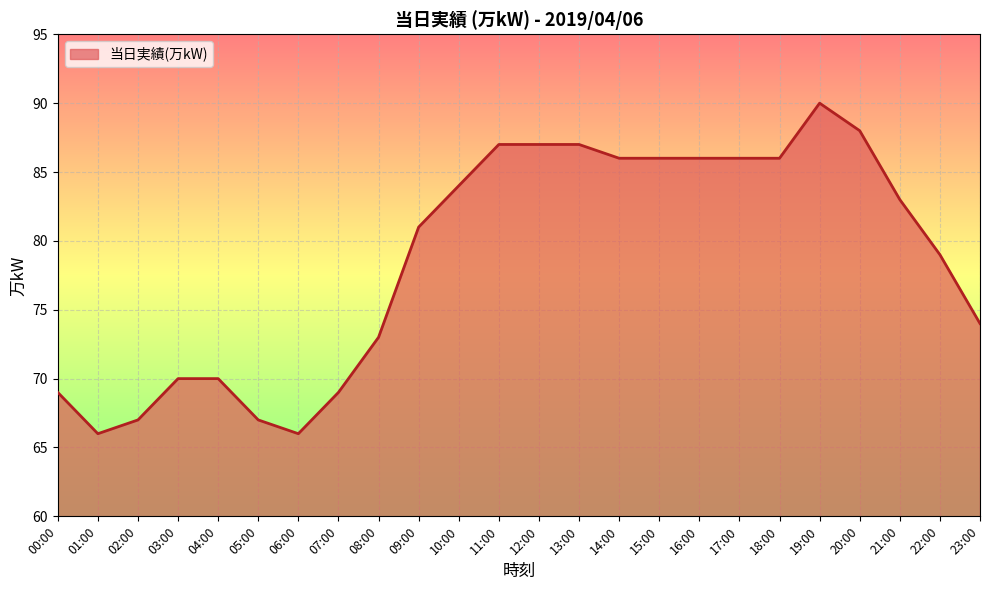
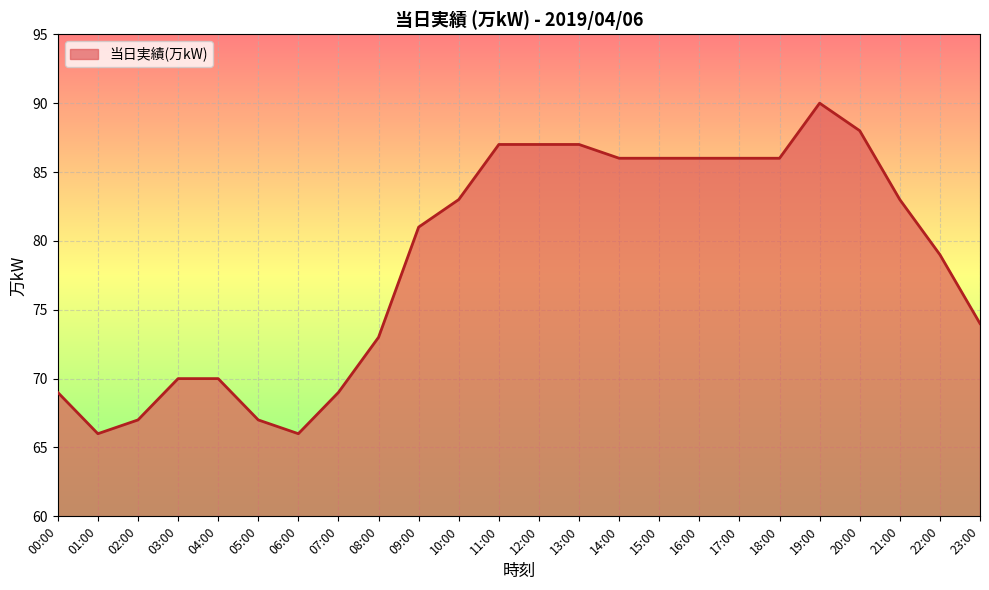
  {
    "00:00": 69,
    "01:00": 66,
    "02:00": 67,
    "03:00": 70,
    "04:00": 70,
    "05:00": 67,
    "06:00": 66,
    "07:00": 69,
    "08:00": 73,
    "09:00": 81,
-   "10:00": 84,
+   "10:00": 83,
    "11:00": 87,
    "12:00": 87,
    "13:00": 87,
    "14:00": 86,
    "15:00": 86,
    "16:00": 86,
    "17:00": 86,
    "18:00": 86,
    "19:00": 90,
    "20:00": 88,
    "21:00": 83,
    "22:00": 79,
    "23:00": 74
  }
